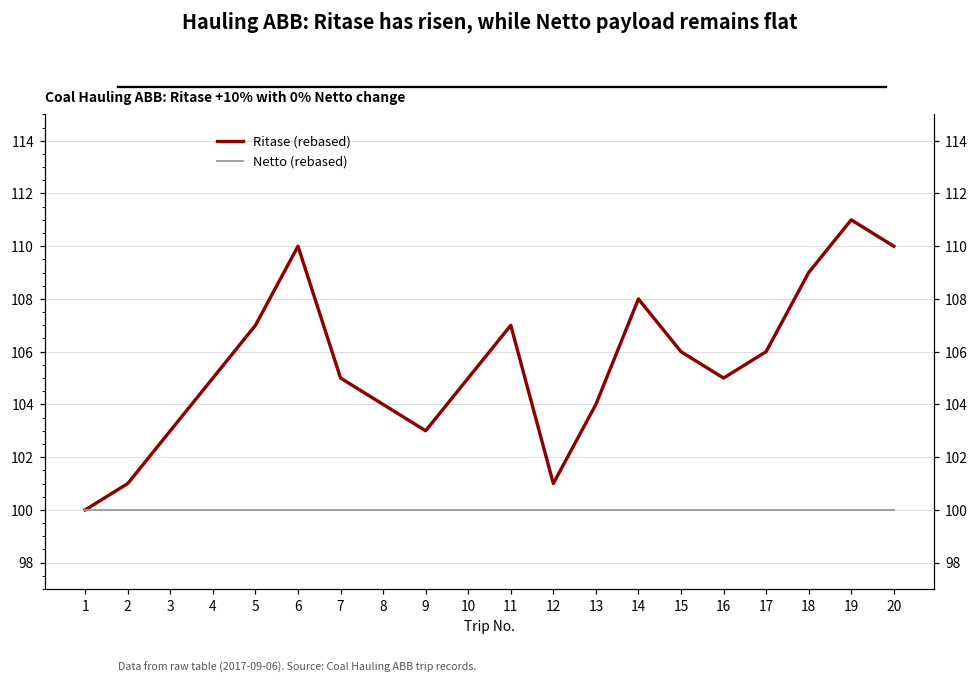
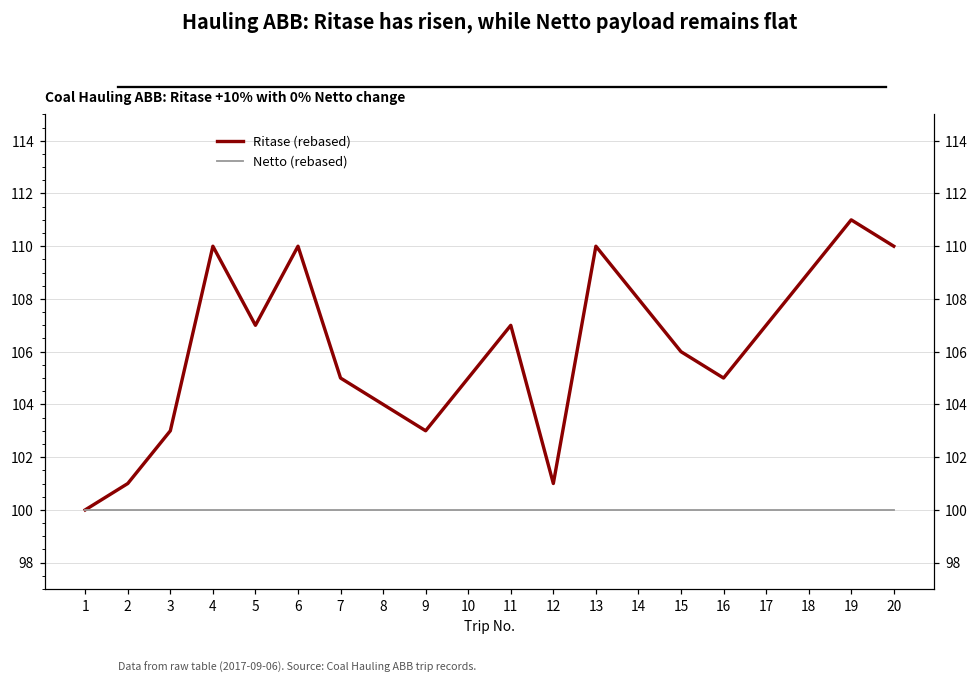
  {
    "Ritase (rebased)": {
      "2": 101,
      "3": 103,
-     "4": 105,
+     "4": 110,
      "5": 107,
      "6": 110,
      "7": 105,
      "8": 104,
      "9": 103,
      "10": 105,
      "11": 107,
      "12": 101,
-     "13": 104,
+     "13": 110,
      "14": 108,
      "15": 106,
      "16": 105,
-     "17": 106,
+     "17": 107,
      "18": 109,
      "19": 111,
      "20": 110
    },
    "Netto (rebased)": {
      "2": 100,
      "3": 100,
      "4": 100,
      "5": 100,
      "6": 100,
      "7": 100,
      "8": 100,
      "9": 100,
      "10": 100,
      "11": 100,
      "12": 100,
      "13": 100,
      "14": 100,
      "15": 100,
      "16": 100,
      "17": 100,
      "18": 100,
      "19": 100,
      "20": 100
    }
  }
